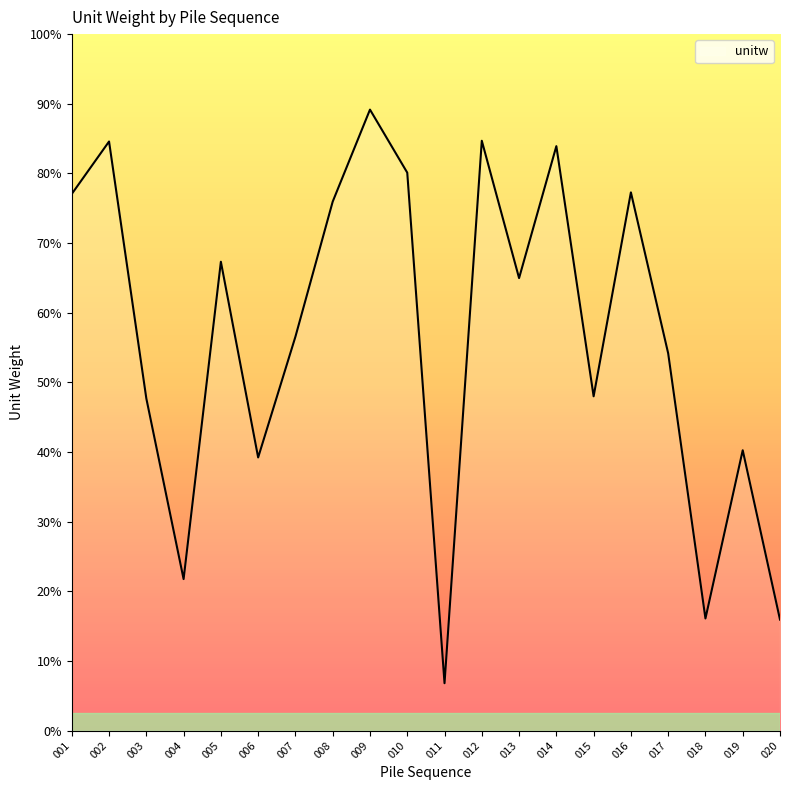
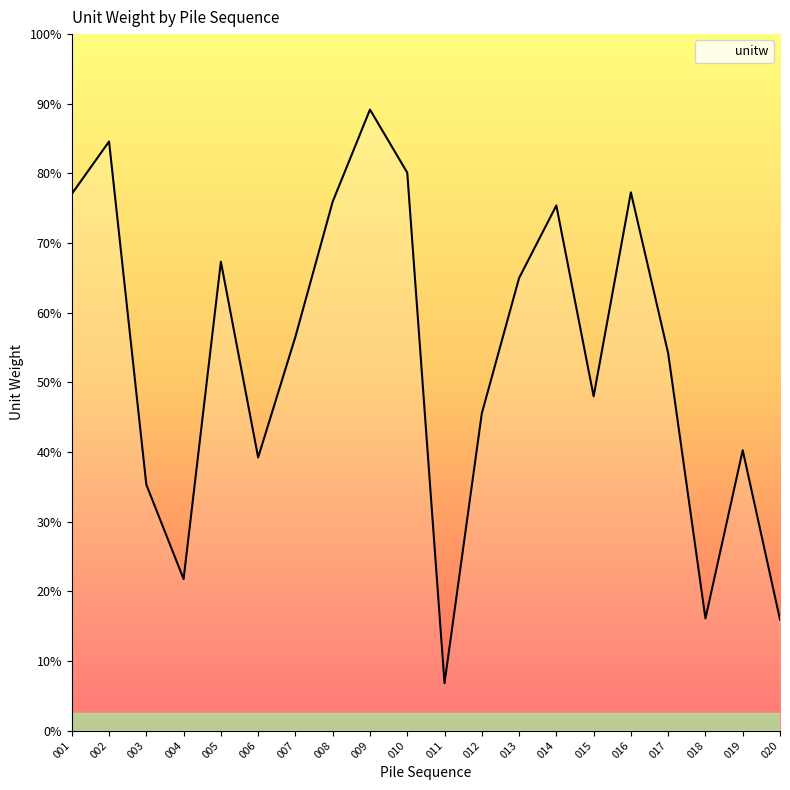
  {
    "001": "77%",
    "002": "85%",
-   "003": "48%",
+   "003": "35%",
    "004": "22%",
    "005": "67%",
    "006": "39%",
    "007": "57%",
    "008": "76%",
    "009": "89%",
    "010": "80%",
    "011": "7%",
-   "012": "85%",
+   "012": "46%",
    "013": "65%",
-   "014": "84%",
+   "014": "75%",
    "015": "48%",
    "016": "77%",
    "017": "54%",
    "018": "16%",
    "019": "40%",
    "020": "16%"
  }
